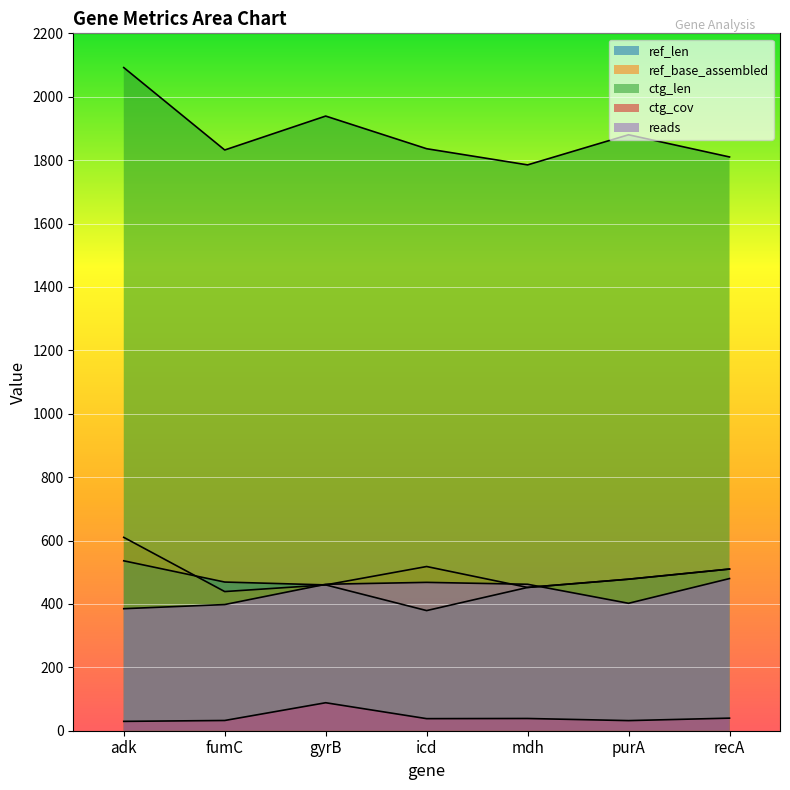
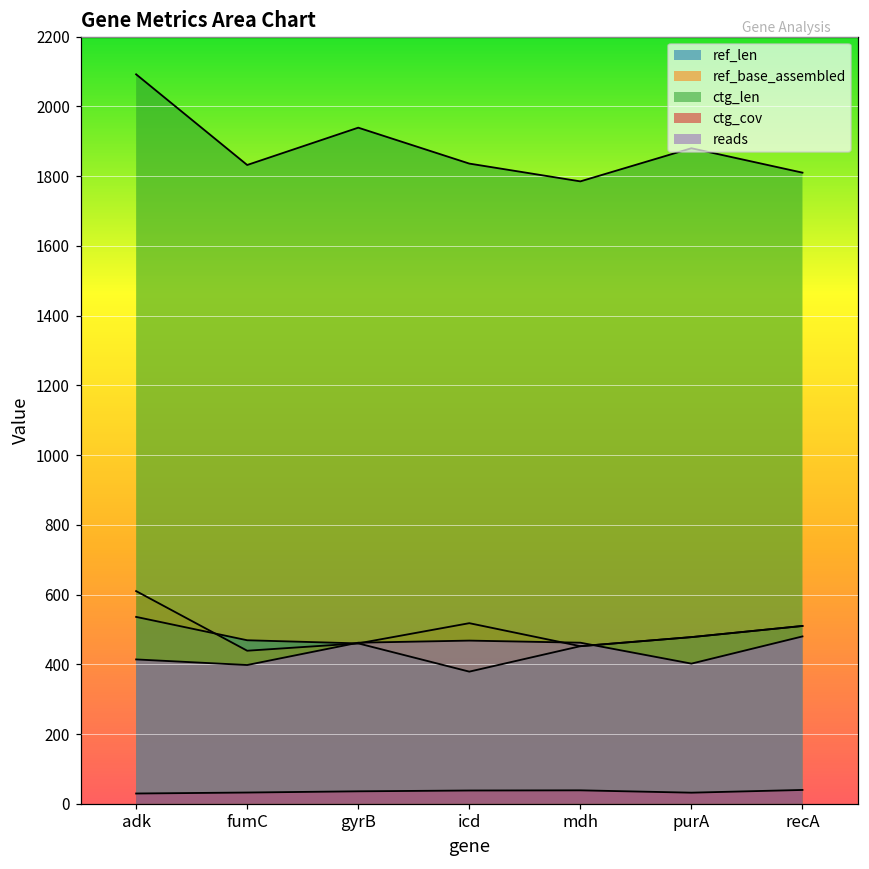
  {
    "ref_len": {
      "adk": 540,
      "fumC": 470,
      "icd": 380
    },
    "ref_base_assembled": {
      "adk": 610,
      "fumC": 440,
      "icd": 520
    },
    "ctg_len": {
      "adk": 2090,
      "fumC": 1830,
      "gyrB": 1940,
      "icd": 1840,
      "mdh": 1790,
      "recA": 1810
    },
    "ctg_cov": {
      "adk": 30,
      "fumC": 30,
-     "gyrB": 90,
+     "gyrB": 40,
      "icd": 40,
      "mdh": 40,
      "purA": 30,
      "recA": 40
    },
    "reads": {
-     "adk": 390,
+     "adk": 410,
      "fumC": 400,
      "icd": 470,
      "mdh": 460,
      "purA": 400,
      "recA": 480
    }
  }
